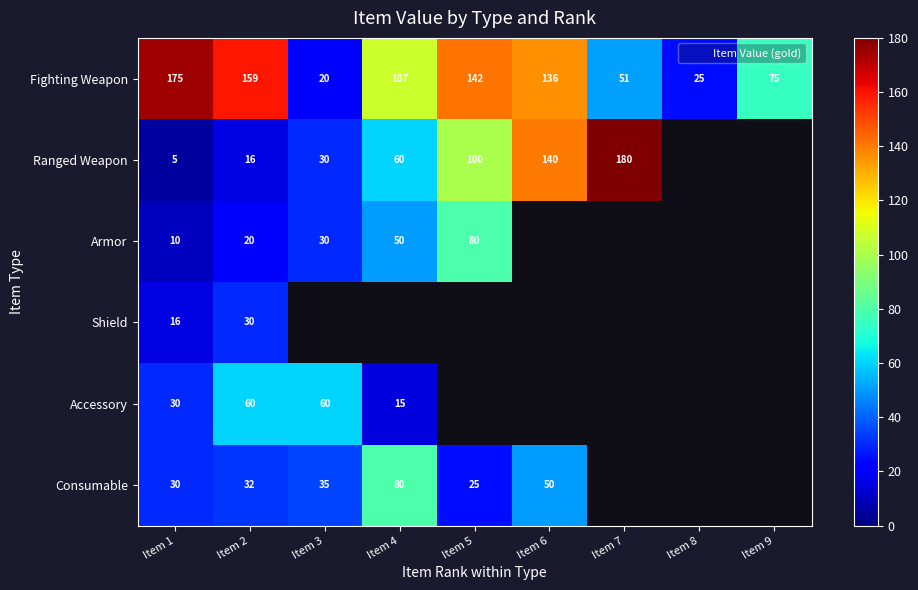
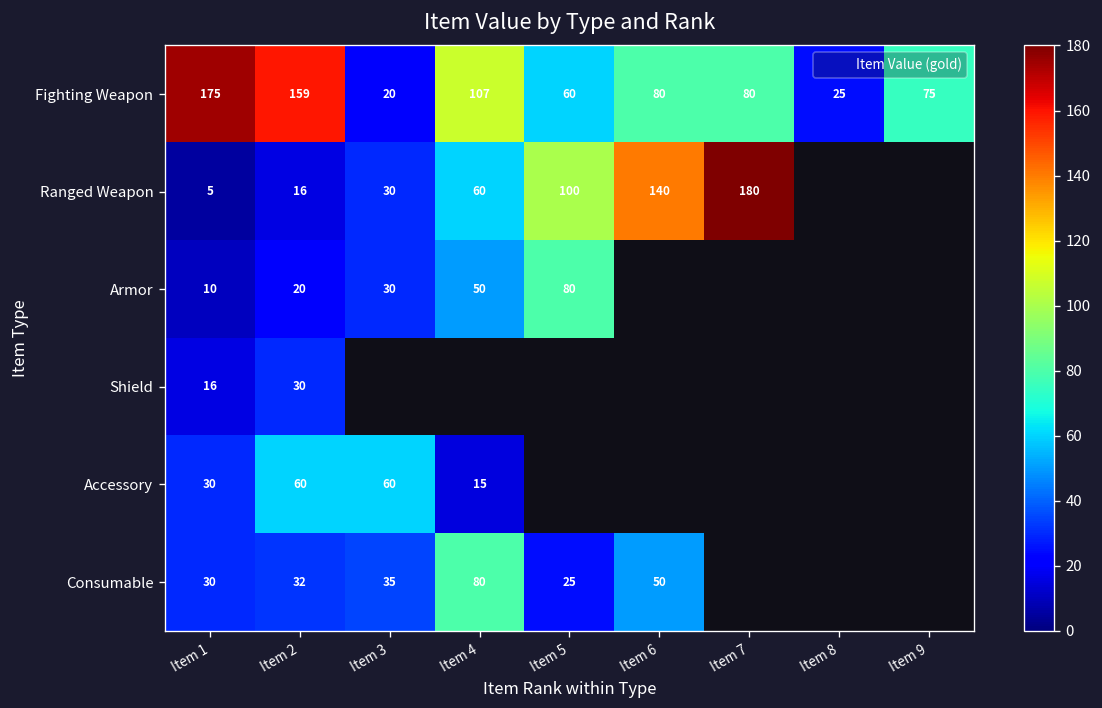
  {
    "Fighting Weapon": {
      "Item 1": 175,
      "Item 2": 159,
      "Item 3": 20,
      "Item 4": 107,
-     "Item 5": 142,
-     "Item 6": 136,
-     "Item 7": 51,
+     "Item 5": 60,
+     "Item 6": 80,
+     "Item 7": 80,
      "Item 8": 25,
      "Item 9": 75
    },
    "Ranged Weapon": {
      "Item 1": 5,
      "Item 2": 16,
      "Item 3": 30,
      "Item 4": 60,
      "Item 5": 100,
      "Item 6": 140,
      "Item 7": 180
    },
    "Armor": {
      "Item 1": 10,
      "Item 2": 20,
      "Item 3": 30,
      "Item 4": 50,
      "Item 5": 80
    },
    "Shield": {
      "Item 1": 16,
      "Item 2": 30
    },
    "Accessory": {
      "Item 1": 30,
      "Item 2": 60,
      "Item 3": 60,
      "Item 4": 15
    },
    "Consumable": {
      "Item 1": 30,
      "Item 2": 32,
      "Item 3": 35,
      "Item 4": 80,
      "Item 5": 25,
      "Item 6": 50
    }
  }
